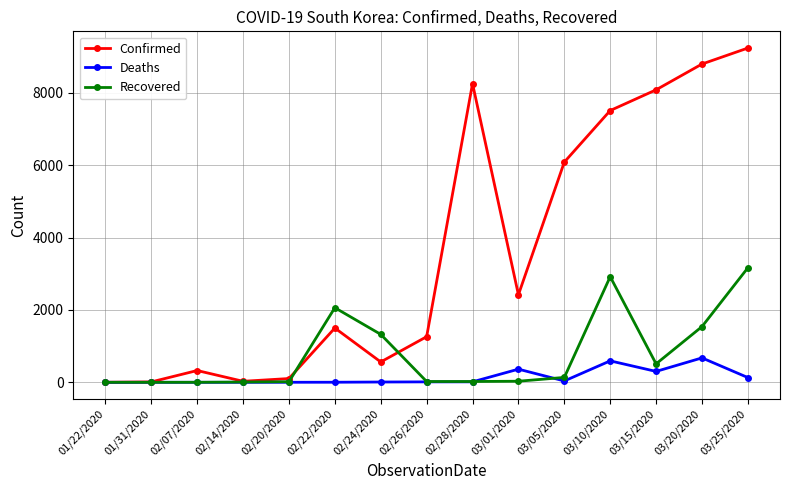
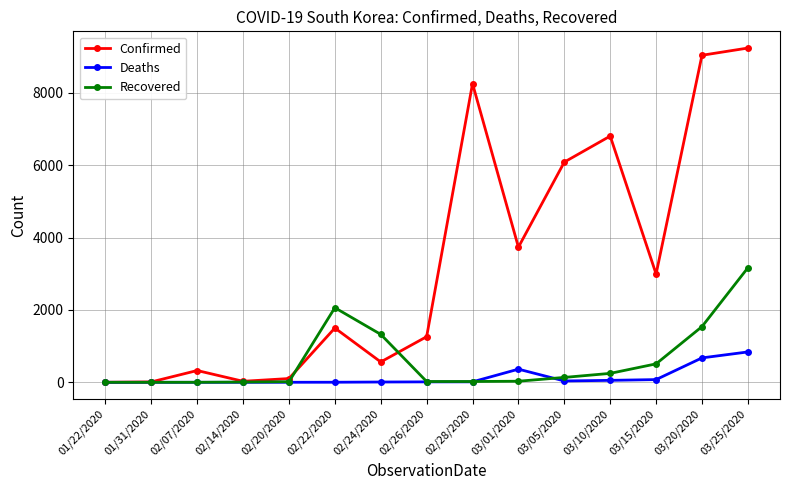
  {
    "Confirmed": {
      "02/07/2020": 300,
      "02/20/2020": 100,
      "02/22/2020": 1500,
      "02/24/2020": 600,
      "02/26/2020": 1300,
      "02/28/2020": 8300,
-     "03/01/2020": 2400,
+     "03/01/2020": 3700,
      "03/05/2020": 6100,
-     "03/10/2020": 7500,
-     "03/15/2020": 8100,
-     "03/20/2020": 8800,
+     "03/10/2020": 6800,
+     "03/15/2020": 3000,
+     "03/20/2020": 9000,
      "03/25/2020": 9200
    },
    "Deaths": {
      "02/22/2020": 0,
      "02/24/2020": 0,
      "03/01/2020": 400,
      "03/05/2020": 0,
-     "03/10/2020": 600,
-     "03/15/2020": 300,
+     "03/10/2020": 100,
+     "03/15/2020": 100,
      "03/20/2020": 700,
-     "03/25/2020": 100
+     "03/25/2020": 800
    },
    "Recovered": {
      "02/22/2020": 2100,
      "02/24/2020": 1300,
      "03/01/2020": 0,
      "03/05/2020": 100,
-     "03/10/2020": 2900,
+     "03/10/2020": 200,
      "03/15/2020": 500,
      "03/20/2020": 1500,
      "03/25/2020": 3200
    }
  }
